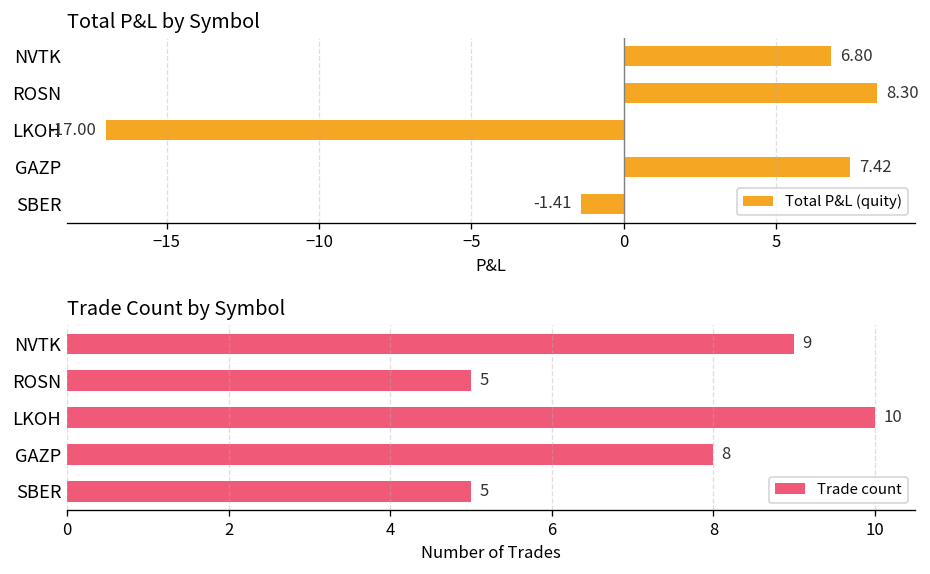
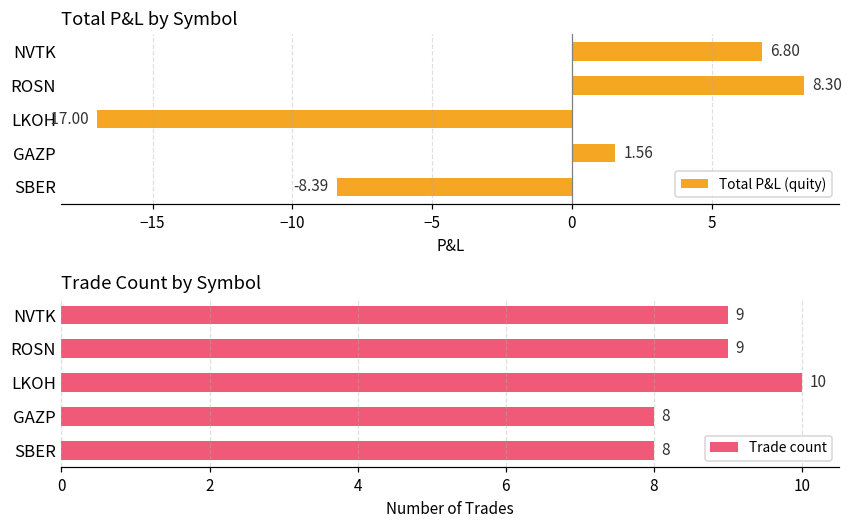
  {
    "Total P&L by Symbol": {
      "NVTK": 6.80,
      "ROSN": 8.30,
      "LKOH": -17.00,
-     "GAZP": 7.42,
-     "SBER": -1.41
+     "GAZP": 1.56,
+     "SBER": -8.39
    },
    "Trade Count by Symbol": {
      "NVTK": 9,
-     "ROSN": 5,
+     "ROSN": 9,
      "LKOH": 10,
      "GAZP": 8,
-     "SBER": 5
+     "SBER": 8
    }
  }
